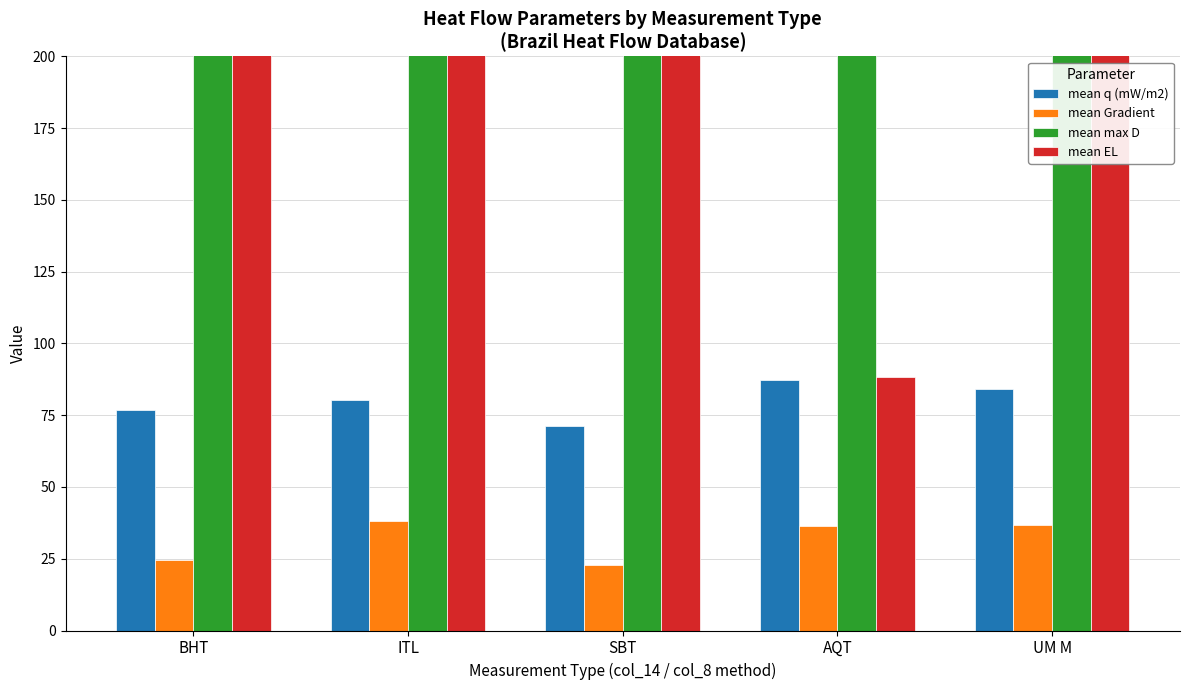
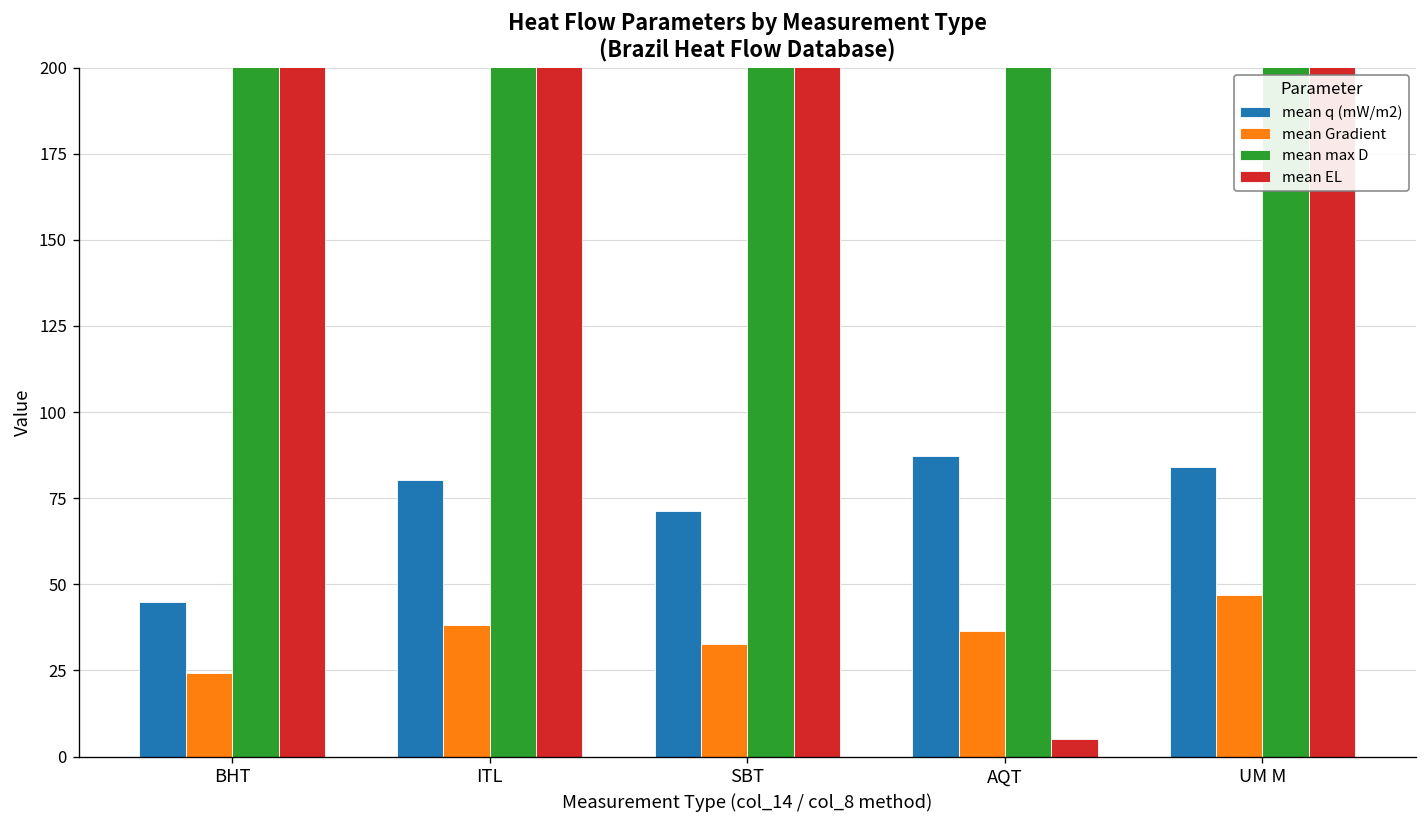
  {
    "mean q (mW/m2)": {
-     "BHT": 77,
+     "BHT": 45,
      "ITL": 80,
      "SBT": 71,
      "AQT": 87,
      "UM M": 84
    },
    "mean Gradient": {
      "BHT": 24,
      "ITL": 38,
-     "SBT": 23,
+     "SBT": 33,
      "AQT": 37,
-     "UM M": 37
+     "UM M": 47
    },
    "mean EL": {
-     "AQT": 88
+     "AQT": 5
    }
  }
